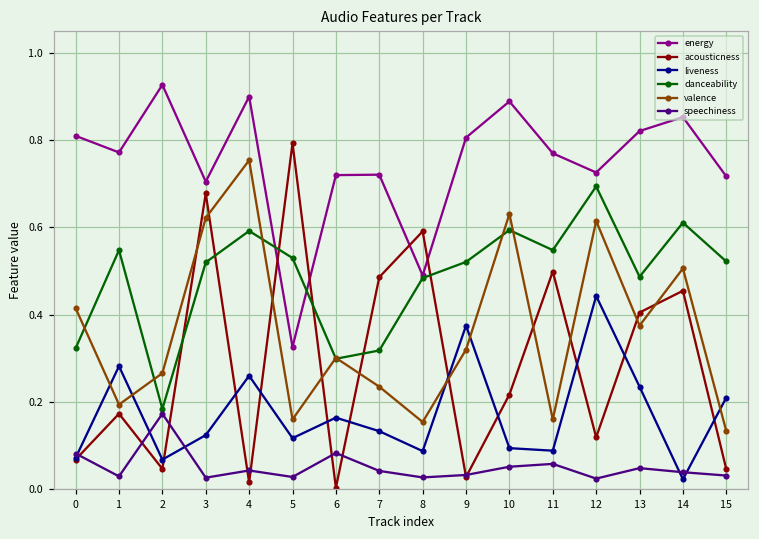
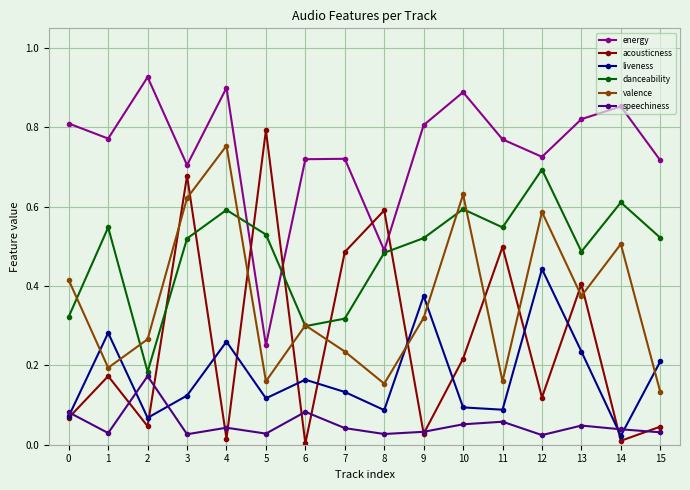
  {
    "energy": {
      "0": 0.81,
      "1": 0.77,
      "2": 0.93,
      "3": 0.71,
      "4": 0.90,
-     "5": 0.33,
+     "5": 0.25,
      "6": 0.72,
      "7": 0.72,
      "9": 0.81,
      "10": 0.89,
      "11": 0.77,
      "12": 0.73,
      "13": 0.82,
      "15": 0.72
    },
    "acousticness": {
      "1": 0.17,
      "2": 0.05,
      "3": 0.68,
      "4": 0.02,
      "5": 0.79,
      "6": 0.00,
      "7": 0.49,
      "8": 0.59,
      "10": 0.22,
      "11": 0.50,
      "12": 0.12,
      "13": 0.41,
-     "14": 0.45,
+     "14": 0.01,
      "15": 0.05
    },
    "liveness": {
      "1": 0.28,
      "2": 0.07,
      "3": 0.12,
      "4": 0.26,
      "5": 0.12,
      "6": 0.16,
      "7": 0.13,
      "8": 0.09,
      "9": 0.38,
      "10": 0.09,
      "11": 0.09,
      "12": 0.44,
      "13": 0.24,
      "14": 0.02,
      "15": 0.21
    },
    "danceability": {
      "0": 0.32,
      "1": 0.55,
      "2": 0.18,
      "3": 0.52,
      "4": 0.59,
      "5": 0.53,
      "7": 0.32,
      "9": 0.52,
      "10": 0.59,
      "11": 0.55,
      "12": 0.69,
      "13": 0.49,
      "14": 0.61,
      "15": 0.52
    },
    "valence": {
      "0": 0.42,
      "1": 0.19,
      "2": 0.27,
      "3": 0.62,
      "4": 0.75,
      "5": 0.16,
      "7": 0.24,
      "8": 0.15,
      "9": 0.32,
      "10": 0.63,
      "11": 0.16,
-     "12": 0.62,
+     "12": 0.59,
      "13": 0.38,
      "14": 0.51,
      "15": 0.13
    },
    "speechiness": {
      "0": 0.08,
      "1": 0.03,
      "2": 0.17,
      "3": 0.03,
      "4": 0.04,
      "5": 0.03,
      "6": 0.08,
      "7": 0.04,
      "8": 0.03,
      "10": 0.05,
      "11": 0.06,
      "12": 0.02,
      "13": 0.05,
      "14": 0.04,
      "15": 0.03
    }
  }
